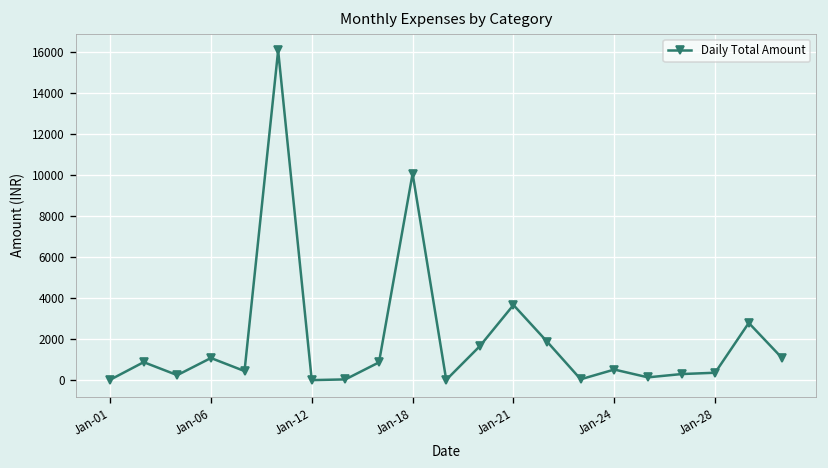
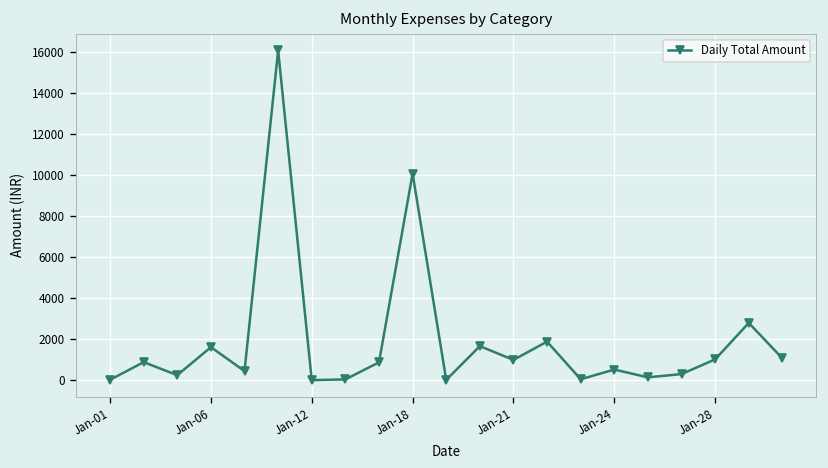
  {
    "Jan-01": 0,
-   "Jan-06": 1100,
+   "Jan-06": 1600,
    "Jan-12": 0,
    "Jan-18": 10100,
-   "Jan-21": 3700,
+   "Jan-21": 1000,
    "Jan-24": 500,
-   "Jan-28": 400
+   "Jan-28": 1000
  }
